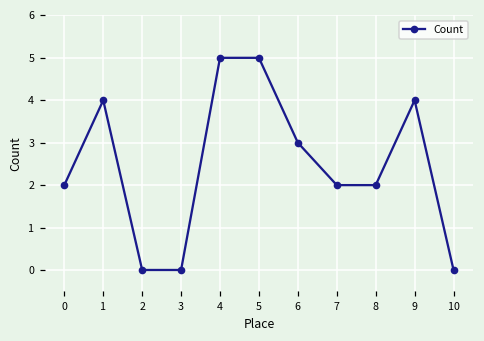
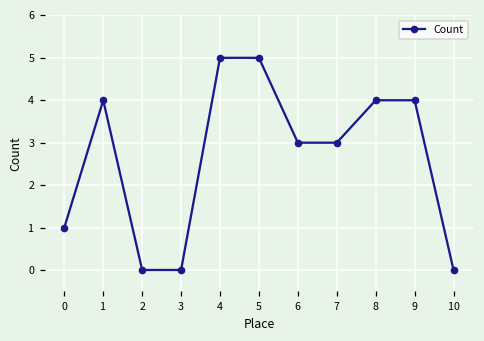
  {
-   "0": 2,
+   "0": 1,
    "1": 4,
    "2": 0,
    "3": 0,
    "4": 5,
    "5": 5,
    "6": 3,
-   "7": 2,
-   "8": 2,
+   "7": 3,
+   "8": 4,
    "9": 4,
    "10": 0
  }
